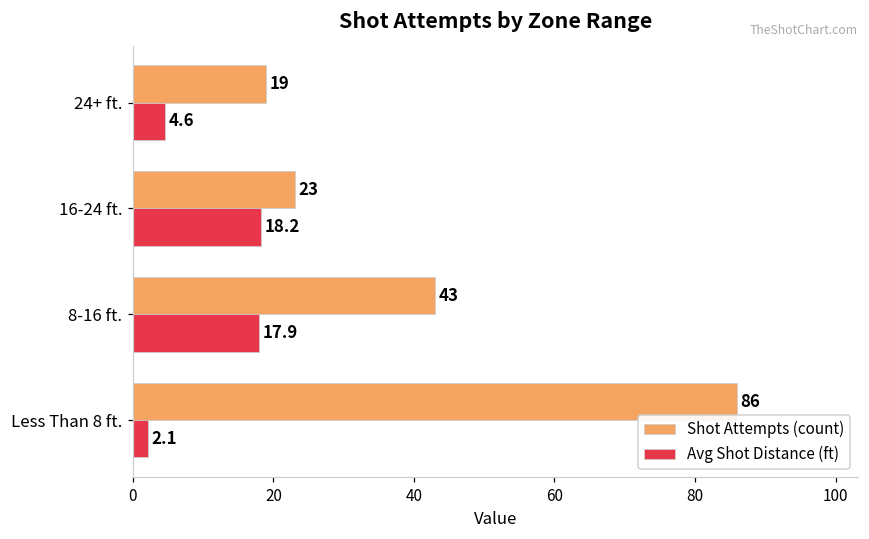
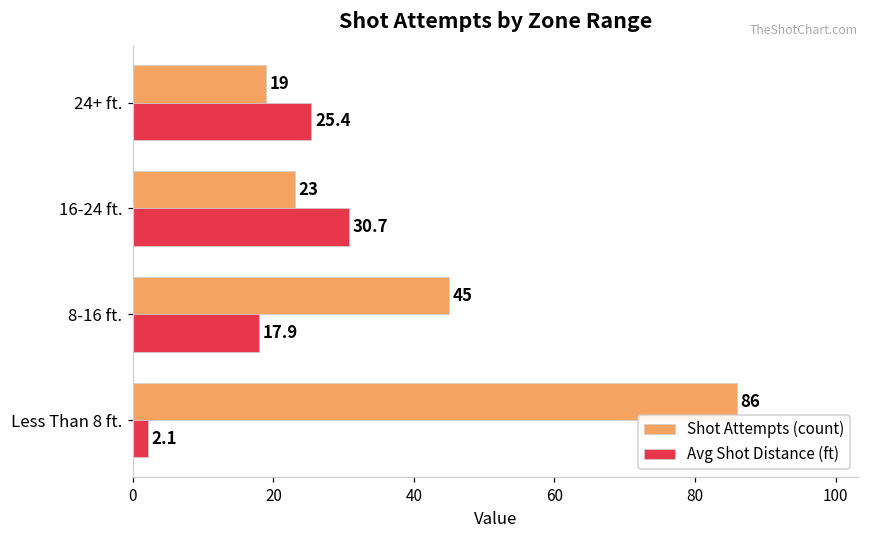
  {
    "Shot Attempts (count)": {
      "24+ ft.": 19,
      "16-24 ft.": 23,
-     "8-16 ft.": 43,
+     "8-16 ft.": 45,
      "Less Than 8 ft.": 86
    },
    "Avg Shot Distance (ft)": {
-     "24+ ft.": 4.6,
-     "16-24 ft.": 18.2,
+     "24+ ft.": 25.4,
+     "16-24 ft.": 30.7,
      "8-16 ft.": 17.9,
      "Less Than 8 ft.": 2.1
    }
  }
